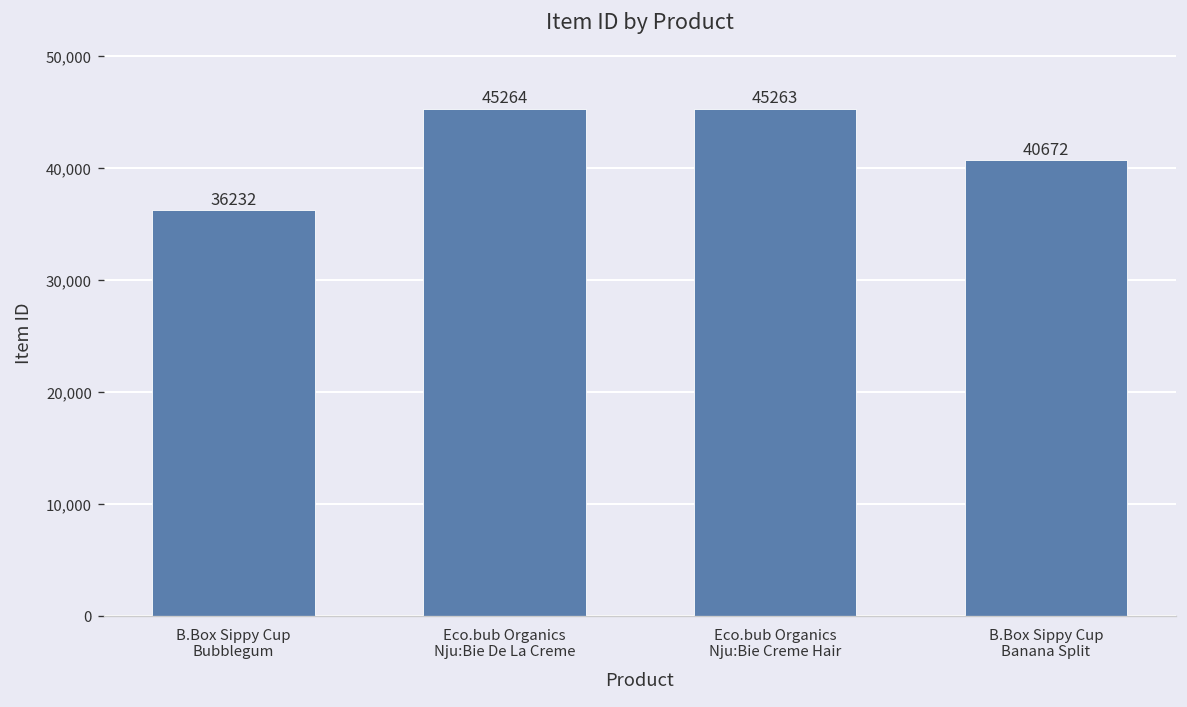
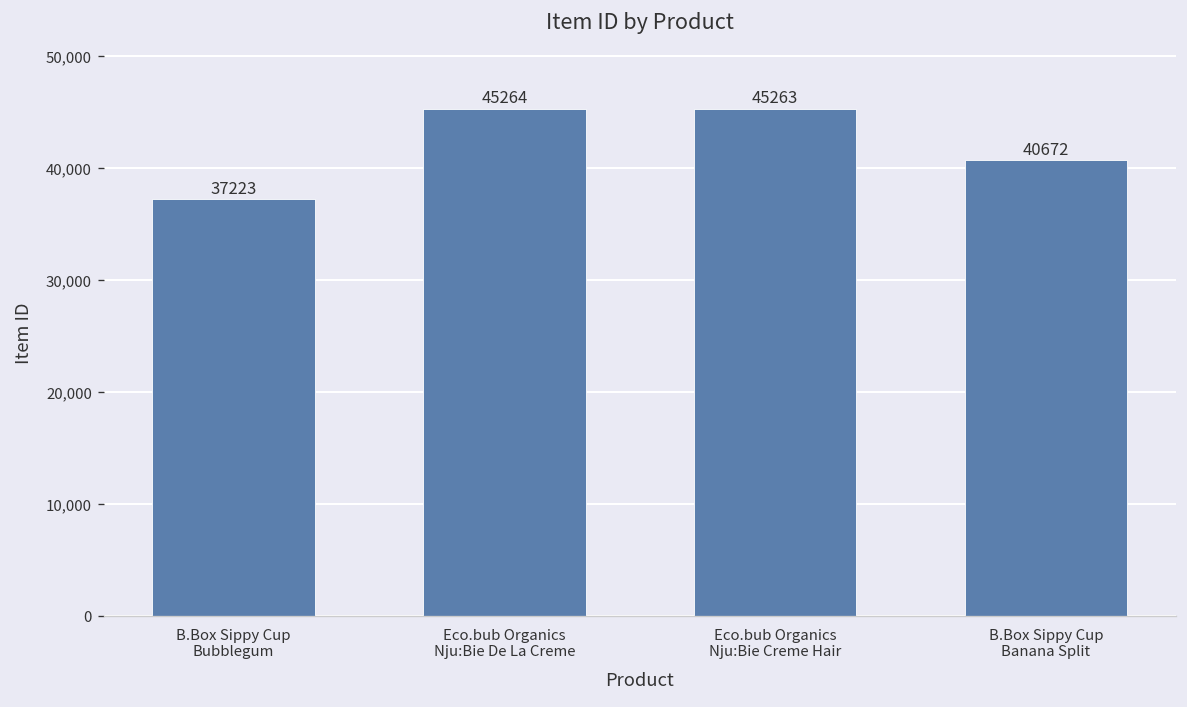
  {
-   "B.Box Sippy Cup Bubblegum": 36232,
+   "B.Box Sippy Cup Bubblegum": 37223,
    "Eco.bub Organics Nju:Bie De La Creme": 45264,
    "Eco.bub Organics Nju:Bie Creme Hair": 45263,
    "B.Box Sippy Cup Banana Split": 40672
  }
